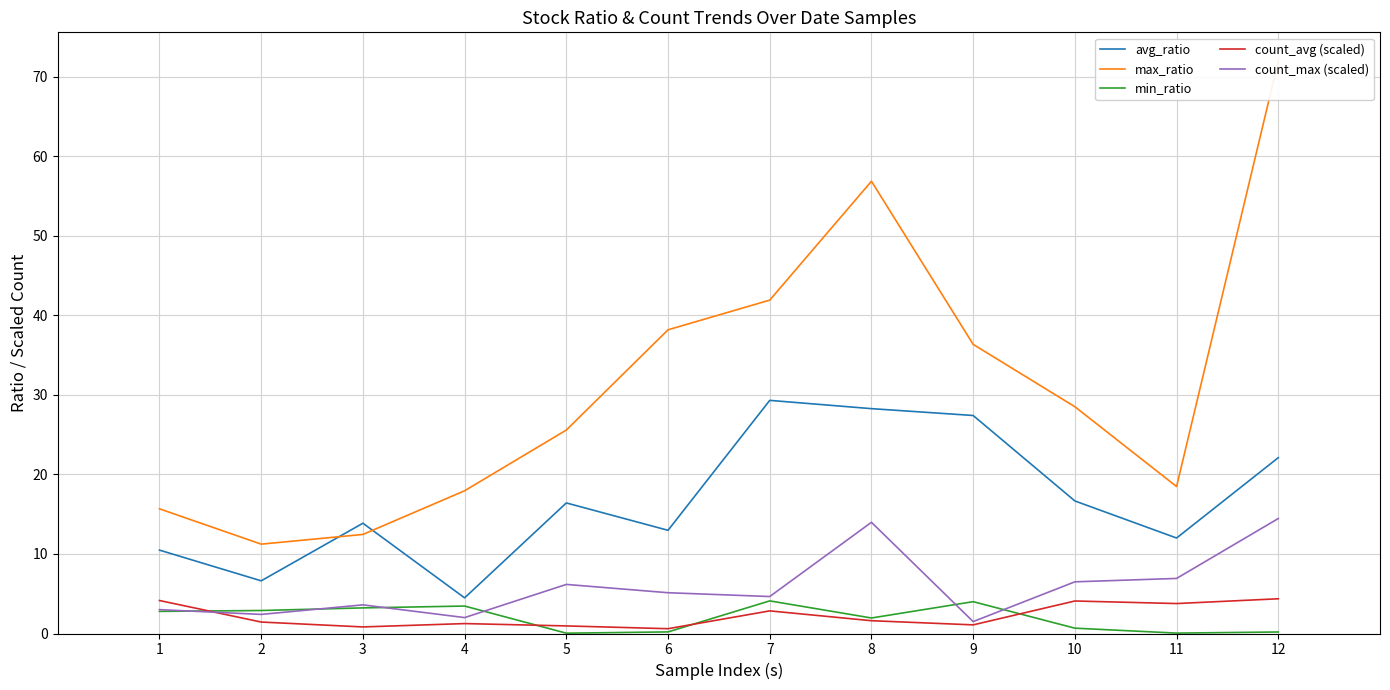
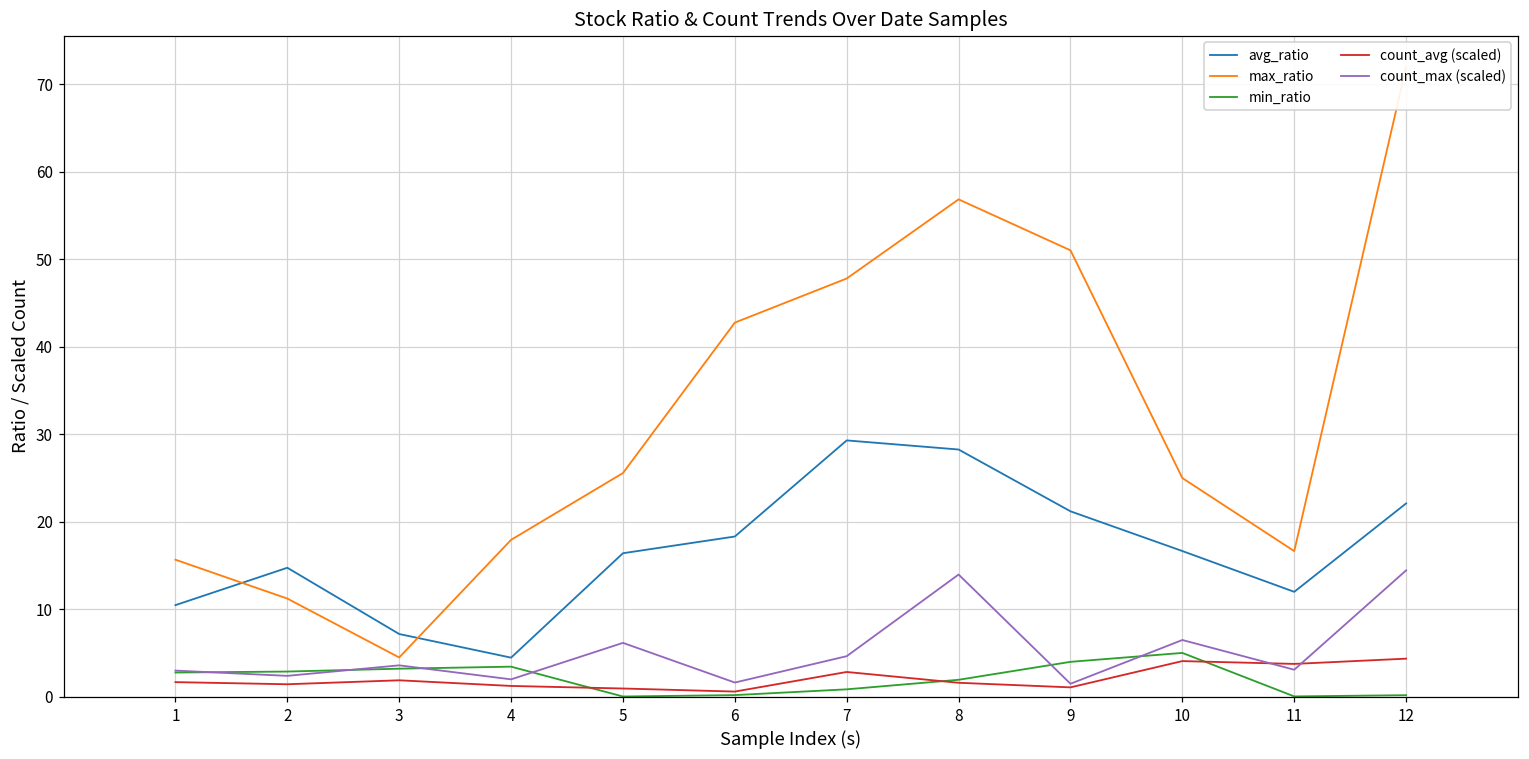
  {
    "avg_ratio": {
      "1": 10,
-     "2": 7,
-     "3": 14,
+     "2": 15,
+     "3": 7,
      "4": 4,
      "5": 16,
-     "6": 13,
+     "6": 18,
      "7": 29,
      "8": 28,
-     "9": 27,
+     "9": 21,
      "10": 17,
      "11": 12,
      "12": 22
    },
    "max_ratio": {
      "1": 16,
      "2": 11,
-     "3": 12,
+     "3": 5,
      "4": 18,
      "5": 26,
-     "6": 38,
-     "7": 42,
+     "6": 43,
+     "7": 48,
      "8": 57,
-     "9": 36,
-     "10": 29,
-     "11": 18
+     "9": 51,
+     "10": 25,
+     "11": 17
    },
    "min_ratio": {
      "2": 3,
      "3": 3,
      "4": 3,
      "5": 0,
      "6": 0,
-     "7": 4,
+     "7": 1,
      "8": 2,
      "9": 4,
-     "10": 1,
+     "10": 5,
      "11": 0,
      "12": 0
    },
    "count_avg (scaled)": {
-     "1": 4,
+     "1": 2,
      "2": 1,
-     "3": 1,
+     "3": 2,
      "4": 1,
      "5": 1,
      "6": 1,
      "7": 3,
      "8": 2,
      "9": 1,
      "10": 4,
      "11": 4,
      "12": 4
    },
    "count_max (scaled)": {
      "2": 2,
      "3": 4,
      "4": 2,
      "5": 6,
-     "6": 5,
+     "6": 2,
      "7": 5,
      "8": 14,
      "9": 1,
      "10": 6,
-     "11": 7,
+     "11": 3,
      "12": 14
    }
  }
